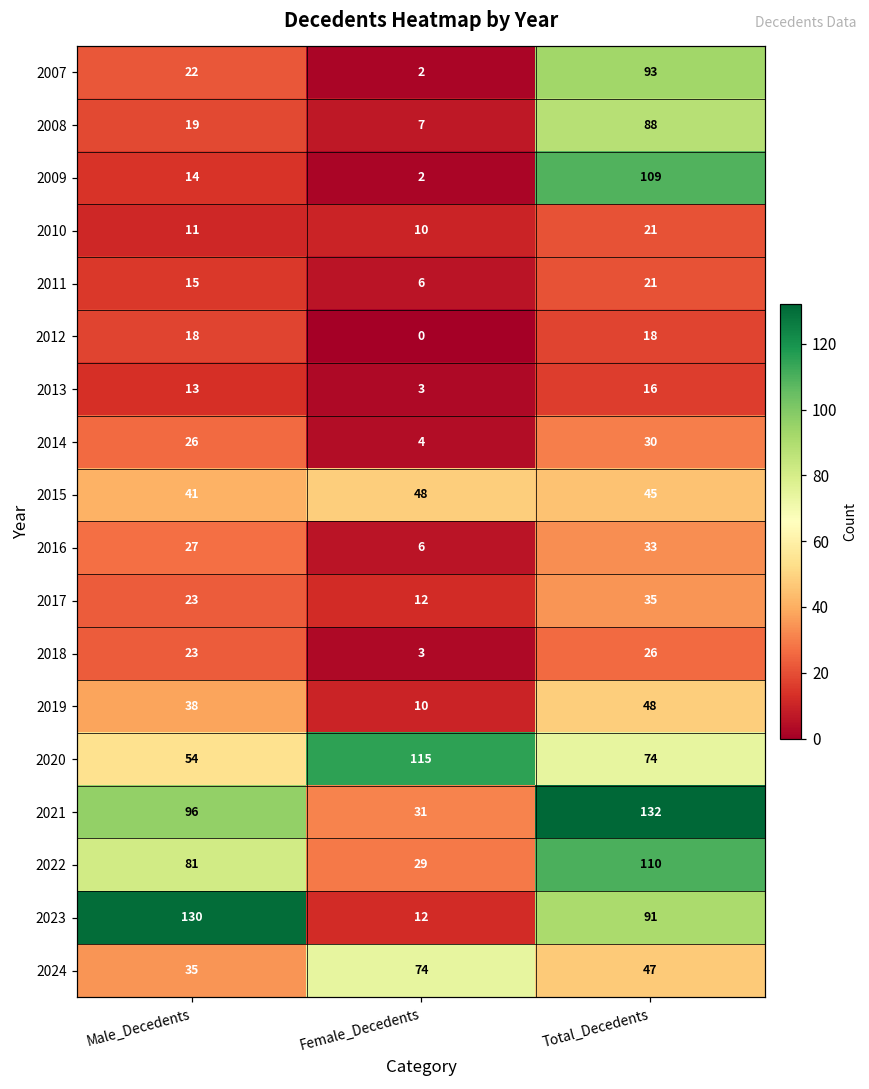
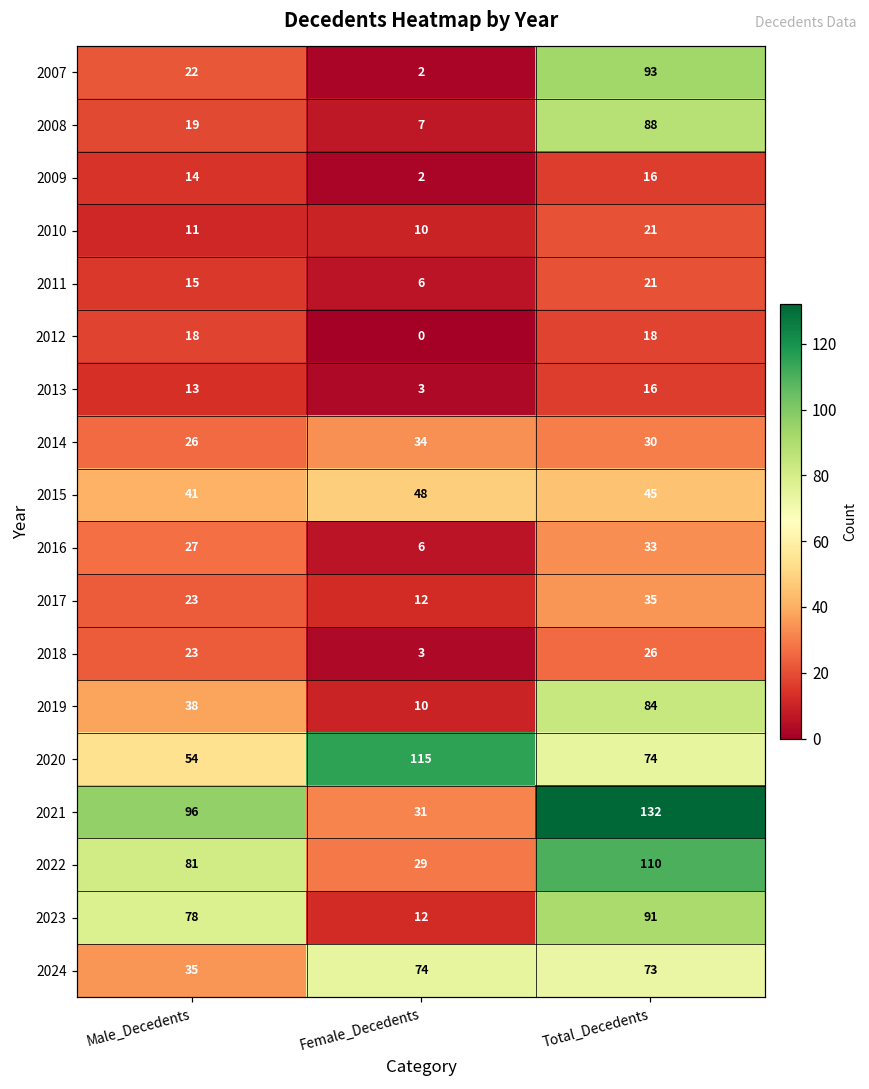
  {
    "2007": {
      "Male_Decedents": 22,
      "Female_Decedents": 2,
      "Total_Decedents": 93
    },
    "2008": {
      "Male_Decedents": 19,
      "Female_Decedents": 7,
      "Total_Decedents": 88
    },
    "2009": {
      "Male_Decedents": 14,
      "Female_Decedents": 2,
-     "Total_Decedents": 109
+     "Total_Decedents": 16
    },
    "2010": {
      "Male_Decedents": 11,
      "Female_Decedents": 10,
      "Total_Decedents": 21
    },
    "2011": {
      "Male_Decedents": 15,
      "Female_Decedents": 6,
      "Total_Decedents": 21
    },
    "2012": {
      "Male_Decedents": 18,
      "Female_Decedents": 0,
      "Total_Decedents": 18
    },
    "2013": {
      "Male_Decedents": 13,
      "Female_Decedents": 3,
      "Total_Decedents": 16
    },
    "2014": {
      "Male_Decedents": 26,
-     "Female_Decedents": 4,
+     "Female_Decedents": 34,
      "Total_Decedents": 30
    },
    "2015": {
      "Male_Decedents": 41,
      "Female_Decedents": 48,
      "Total_Decedents": 45
    },
    "2016": {
      "Male_Decedents": 27,
      "Female_Decedents": 6,
      "Total_Decedents": 33
    },
    "2017": {
      "Male_Decedents": 23,
      "Female_Decedents": 12,
      "Total_Decedents": 35
    },
    "2018": {
      "Male_Decedents": 23,
      "Female_Decedents": 3,
      "Total_Decedents": 26
    },
    "2019": {
      "Male_Decedents": 38,
      "Female_Decedents": 10,
-     "Total_Decedents": 48
+     "Total_Decedents": 84
    },
    "2020": {
      "Male_Decedents": 54,
      "Female_Decedents": 115,
      "Total_Decedents": 74
    },
    "2021": {
      "Male_Decedents": 96,
      "Female_Decedents": 31,
      "Total_Decedents": 132
    },
    "2022": {
      "Male_Decedents": 81,
      "Female_Decedents": 29,
      "Total_Decedents": 110
    },
    "2023": {
-     "Male_Decedents": 130,
+     "Male_Decedents": 78,
      "Female_Decedents": 12,
      "Total_Decedents": 91
    },
    "2024": {
      "Male_Decedents": 35,
      "Female_Decedents": 74,
-     "Total_Decedents": 47
+     "Total_Decedents": 73
    }
  }
